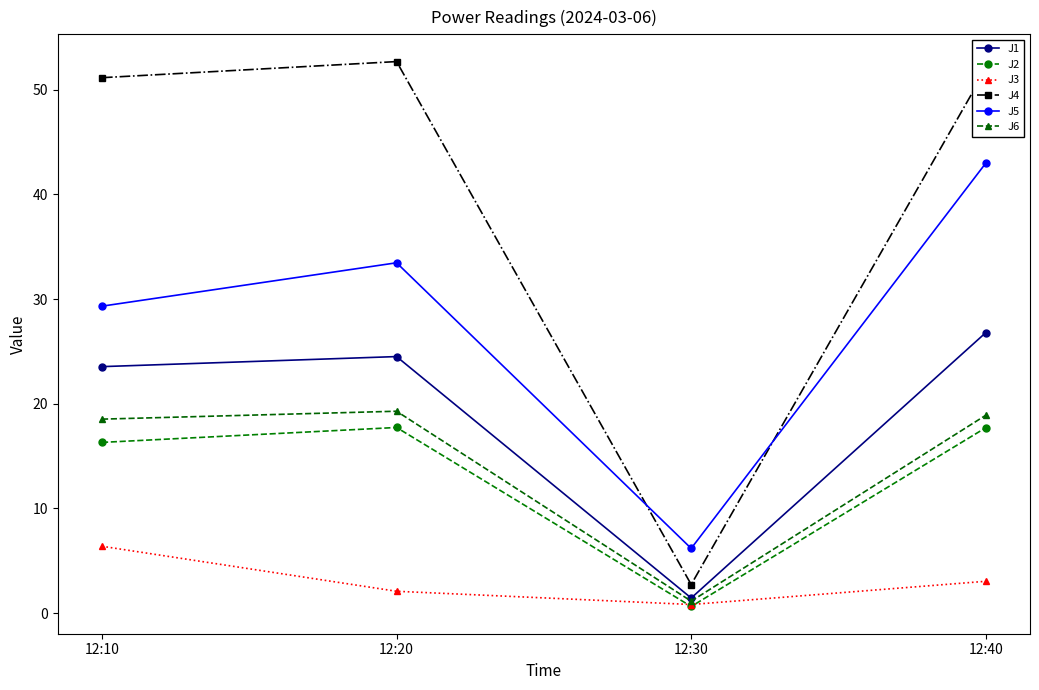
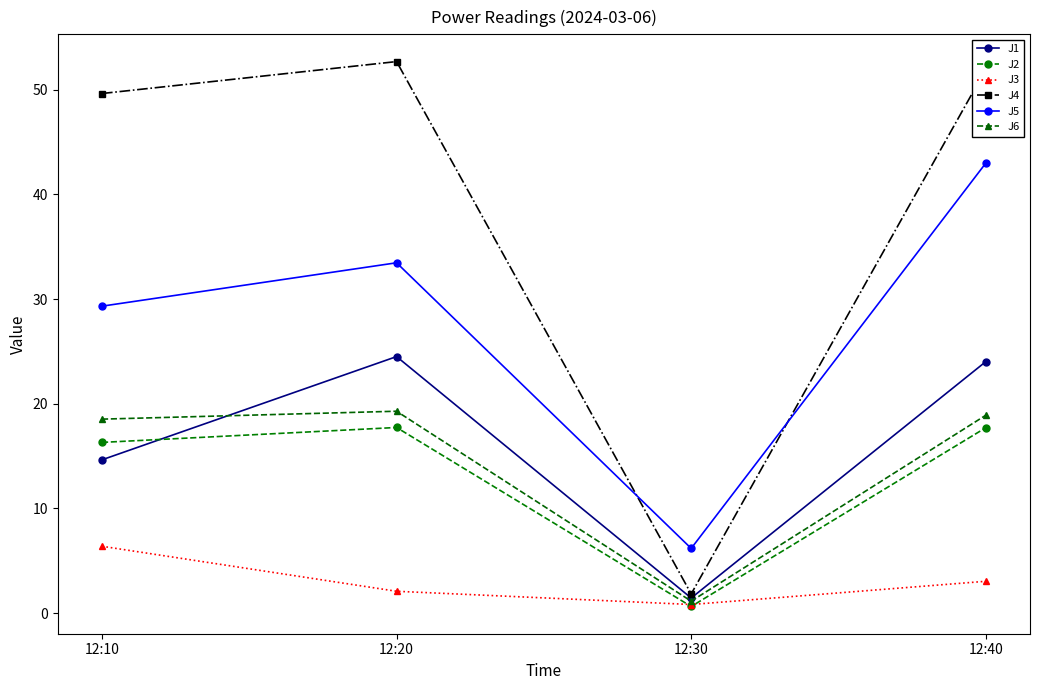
  {
    "J1": {
-     "12:10": 23.5,
+     "12:10": 14.6,
      "12:20": 24.5,
      "12:30": 1.4,
-     "12:40": 26.8
+     "12:40": 24.0
    },
    "J3": {
      "12:10": 6.4,
      "12:20": 2.1,
      "12:40": 3.0
    },
    "J4": {
-     "12:10": 51.1,
+     "12:10": 49.6,
      "12:20": 52.7,
-     "12:30": 2.7
+     "12:30": 1.8
    },
    "J5": {
      "12:10": 29.3,
      "12:20": 33.5,
      "12:30": 6.2,
      "12:40": 43.0
    }
  }
